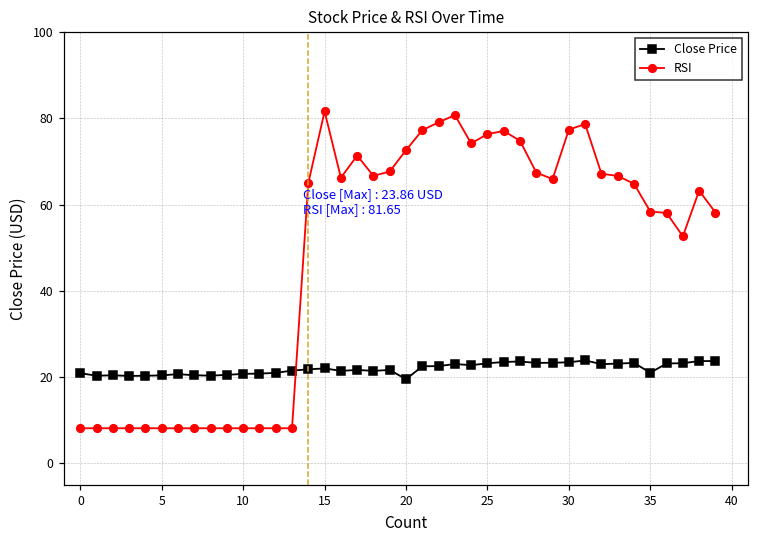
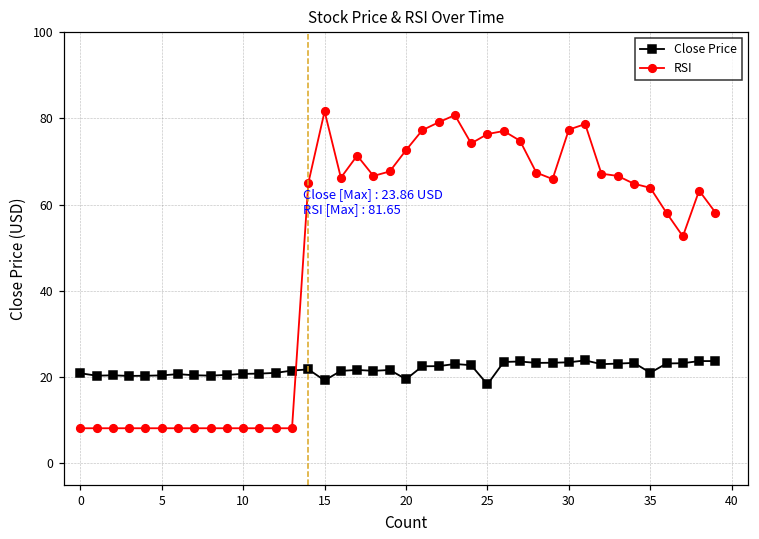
  {
    "Close Price": {
      "0": 21,
      "5": 20,
      "10": 21,
-     "15": 22,
+     "15": 19,
      "20": 19,
-     "25": 23,
+     "25": 18,
      "30": 23,
      "35": 21
    },
    "RSI": {
      "0": 8,
      "5": 8,
      "10": 8,
      "15": 82,
      "20": 73,
      "25": 76,
      "30": 77,
-     "35": 58
+     "35": 64
    }
  }
